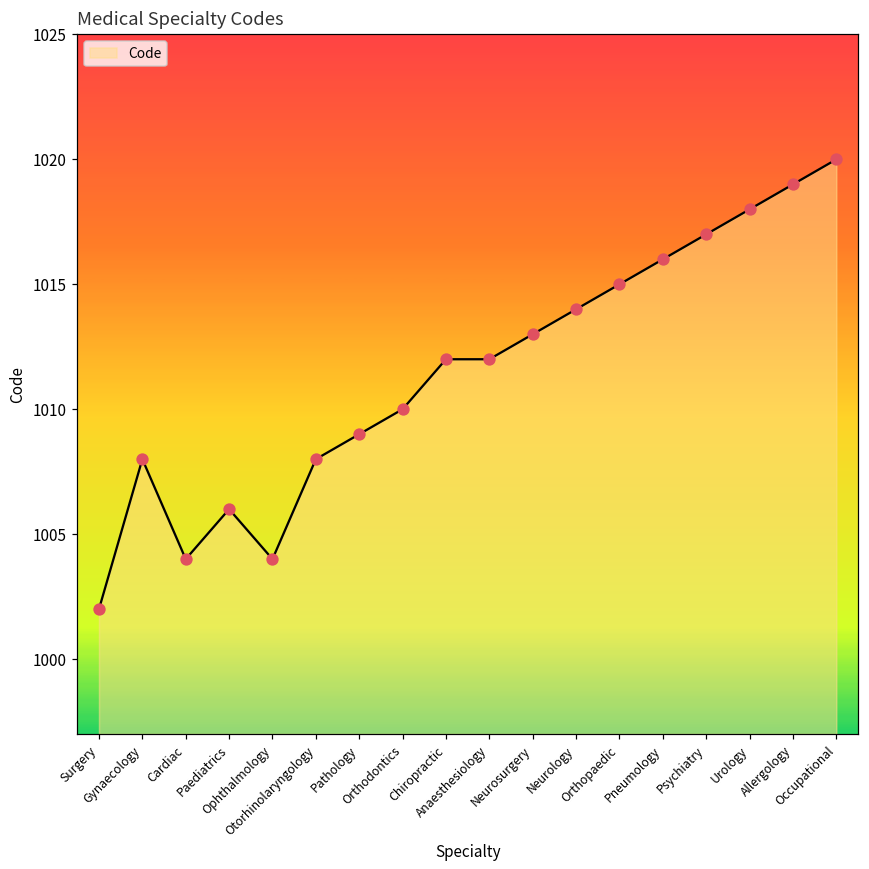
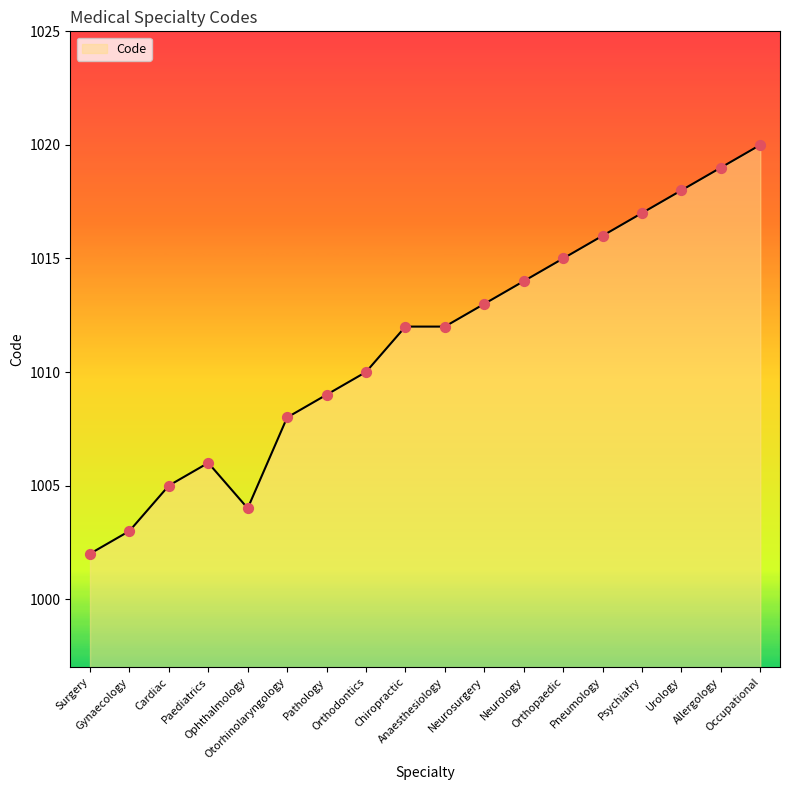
  {
    "Surgery": 1002,
-   "Gynaecology": 1008,
-   "Cardiac": 1004,
+   "Gynaecology": 1003,
+   "Cardiac": 1005,
    "Paediatrics": 1006,
    "Ophthalmology": 1004,
    "Otorhinolaryngology": 1008,
    "Pathology": 1009,
    "Orthodontics": 1010,
    "Chiropractic": 1012,
    "Anaesthesiology": 1012,
    "Neurosurgery": 1013,
    "Neurology": 1014,
    "Orthopaedic": 1015,
    "Pneumology": 1016,
    "Psychiatry": 1017,
    "Urology": 1018,
    "Allergology": 1019,
    "Occupational": 1020
  }
